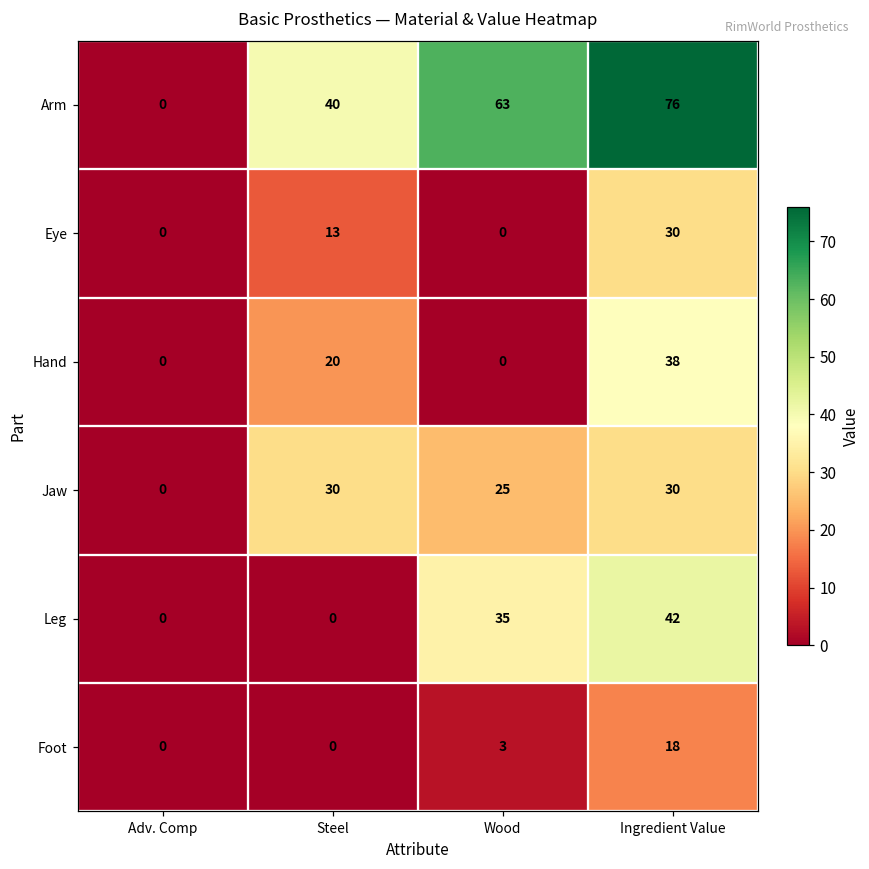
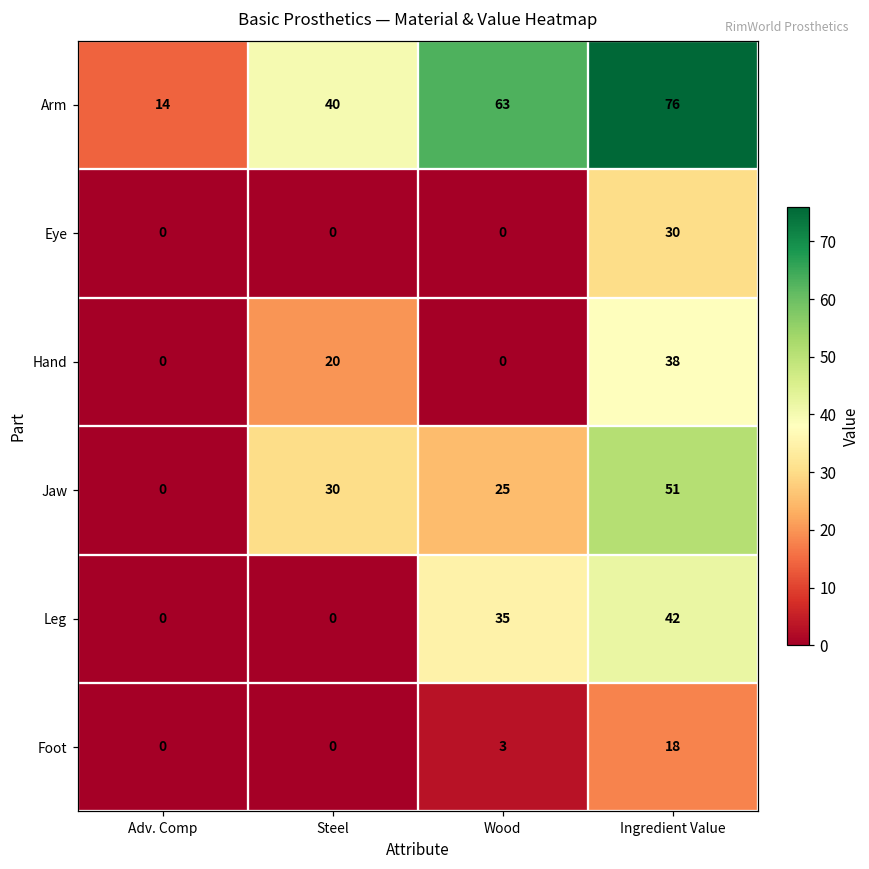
  {
    "Arm": {
-     "Adv. Comp": 0,
+     "Adv. Comp": 14,
      "Steel": 40,
      "Wood": 63,
      "Ingredient Value": 76
    },
    "Eye": {
      "Adv. Comp": 0,
-     "Steel": 13,
+     "Steel": 0,
      "Wood": 0,
      "Ingredient Value": 30
    },
    "Hand": {
      "Adv. Comp": 0,
      "Steel": 20,
      "Wood": 0,
      "Ingredient Value": 38
    },
    "Jaw": {
      "Adv. Comp": 0,
      "Steel": 30,
      "Wood": 25,
-     "Ingredient Value": 30
+     "Ingredient Value": 51
    },
    "Leg": {
      "Adv. Comp": 0,
      "Steel": 0,
      "Wood": 35,
      "Ingredient Value": 42
    },
    "Foot": {
      "Adv. Comp": 0,
      "Steel": 0,
      "Wood": 3,
      "Ingredient Value": 18
    }
  }
